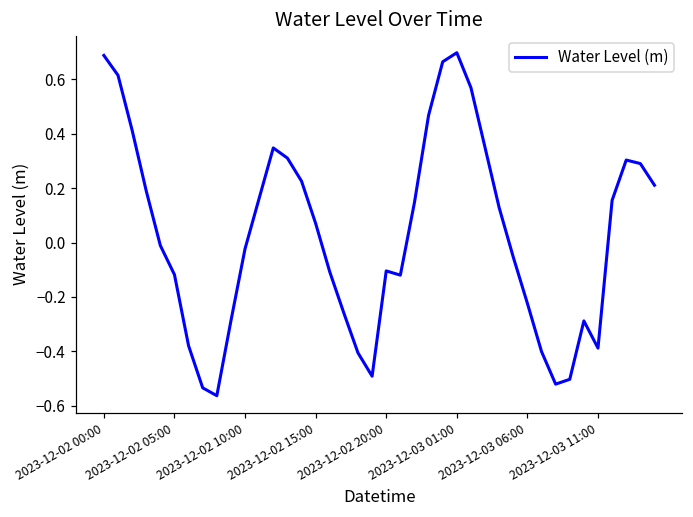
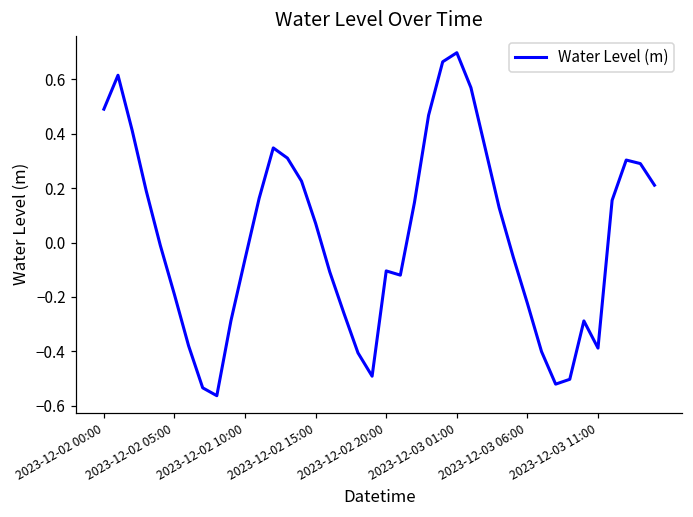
  {
-   "2023-12-02 00:00": 0.69,
-   "2023-12-02 05:00": -0.12,
-   "2023-12-02 10:00": -0.02,
+   "2023-12-02 00:00": 0.49,
+   "2023-12-02 05:00": -0.19,
+   "2023-12-02 10:00": -0.06,
    "2023-12-02 15:00": 0.07,
    "2023-12-02 20:00": -0.10,
    "2023-12-03 01:00": 0.70,
    "2023-12-03 06:00": -0.22,
    "2023-12-03 11:00": -0.39
  }
